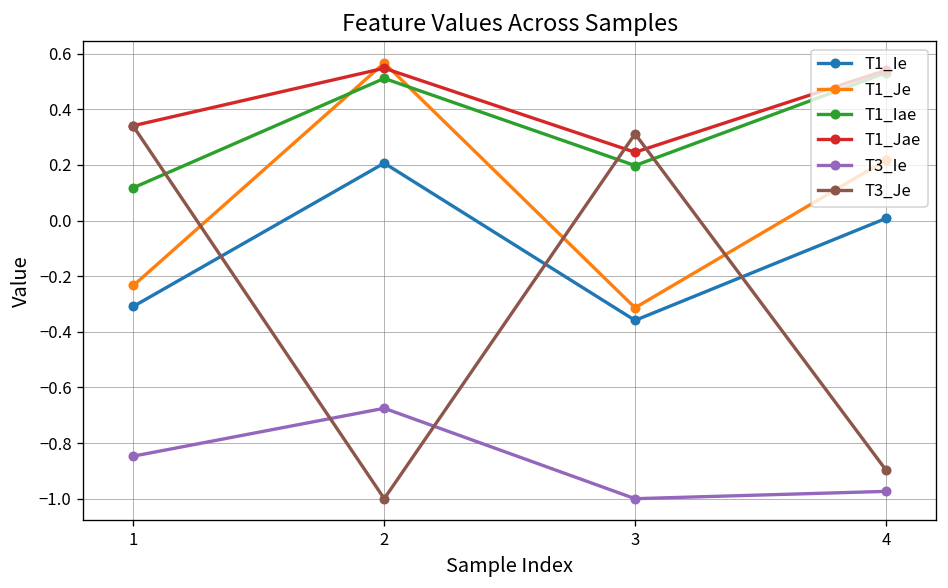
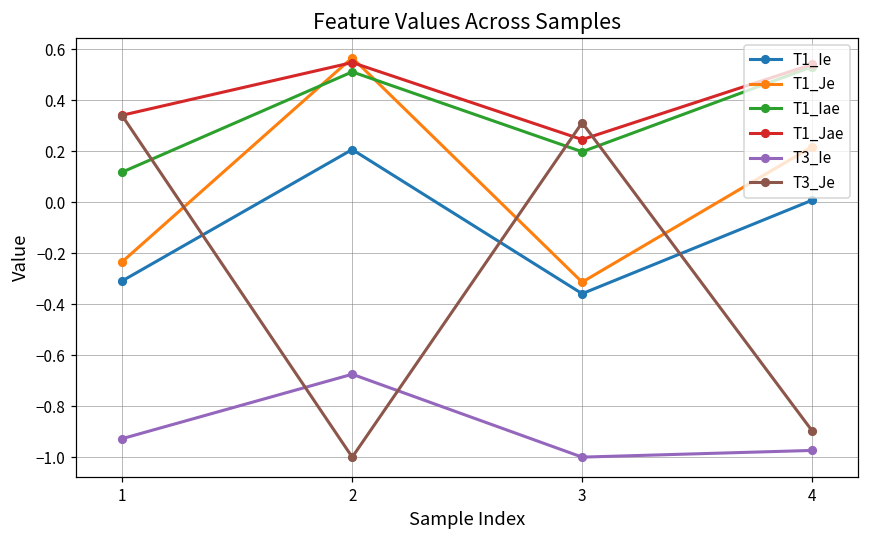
  {
    "T1_Ie": {
      "1": -0.31,
      "2": 0.21,
      "3": -0.36,
      "4": 0.01
    },
    "T1_Je": {
      "1": -0.23,
      "2": 0.57,
      "3": -0.31
    },
    "T1_Iae": {
      "1": 0.12,
      "2": 0.51,
      "3": 0.20
    },
    "T1_Jae": {
      "2": 0.55,
      "3": 0.25
    },
    "T3_Ie": {
-     "1": -0.85,
+     "1": -0.93,
      "2": -0.67,
      "3": -1.00,
      "4": -0.97
    },
    "T3_Je": {
      "2": -1.00,
      "3": 0.31,
      "4": -0.90
    }
  }
